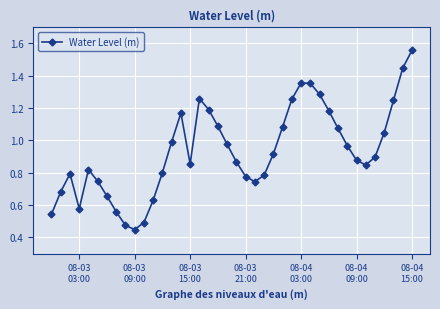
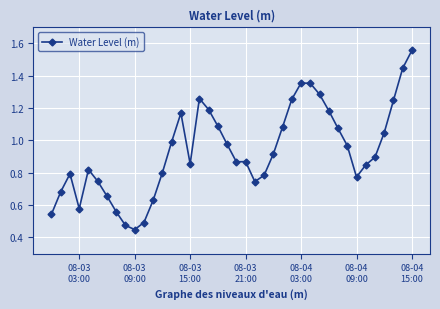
  {
    "08-03 03:00": 0.58,
    "08-03 09:00": 0.45,
    "08-03 15:00": 0.85,
-   "08-03 21:00": 0.78,
+   "08-03 21:00": 0.87,
    "08-04 03:00": 1.36,
-   "08-04 09:00": 0.88,
+   "08-04 09:00": 0.77,
    "08-04 15:00": 1.56
  }
